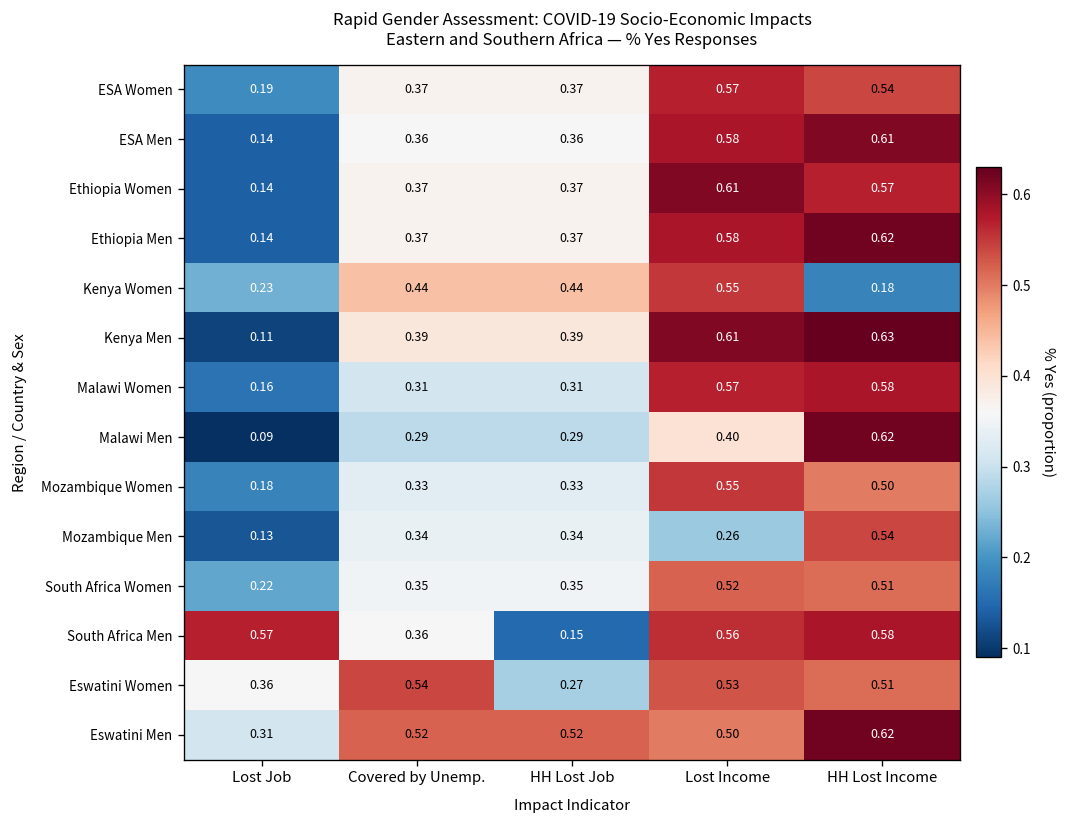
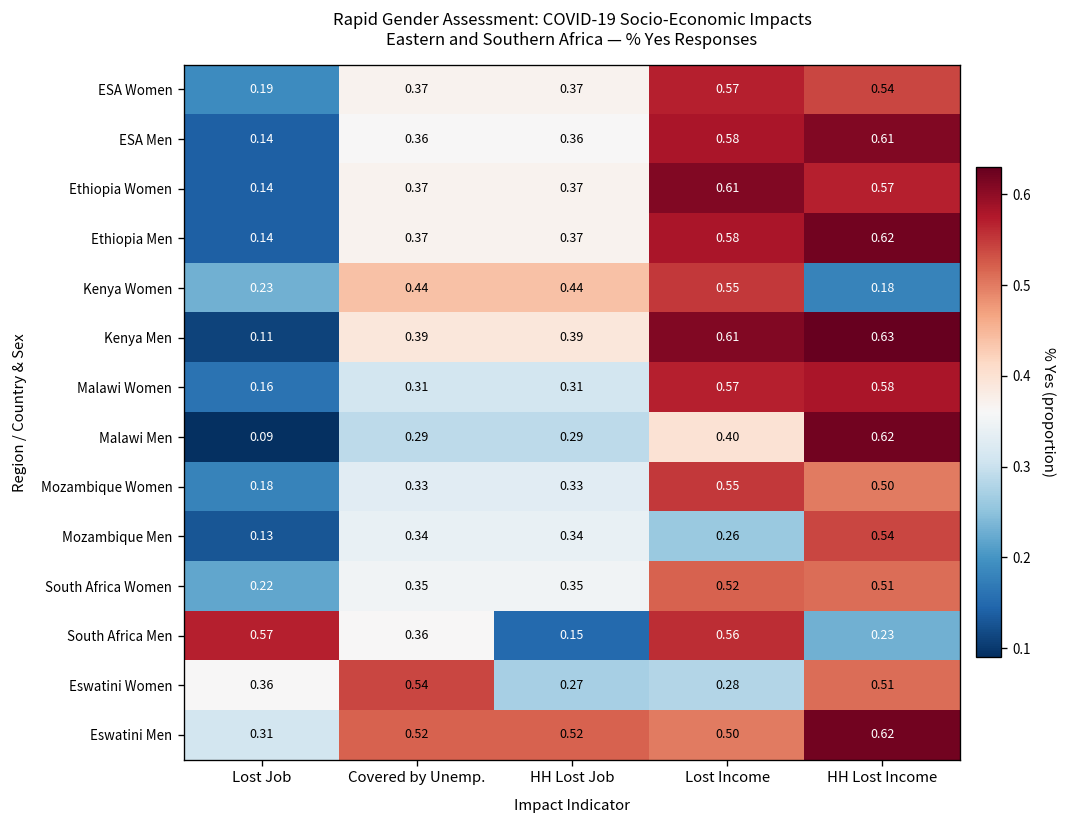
  {
    "ESA Women": {
      "Lost Job": 0.19,
      "Covered by Unemp.": 0.37,
      "HH Lost Job": 0.37,
      "Lost Income": 0.57,
      "HH Lost Income": 0.54
    },
    "ESA Men": {
      "Lost Job": 0.14,
      "Covered by Unemp.": 0.36,
      "HH Lost Job": 0.36,
      "Lost Income": 0.58,
      "HH Lost Income": 0.61
    },
    "Ethiopia Women": {
      "Lost Job": 0.14,
      "Covered by Unemp.": 0.37,
      "HH Lost Job": 0.37,
      "Lost Income": 0.61,
      "HH Lost Income": 0.57
    },
    "Ethiopia Men": {
      "Lost Job": 0.14,
      "Covered by Unemp.": 0.37,
      "HH Lost Job": 0.37,
      "Lost Income": 0.58,
      "HH Lost Income": 0.62
    },
    "Kenya Women": {
      "Lost Job": 0.23,
      "Covered by Unemp.": 0.44,
      "HH Lost Job": 0.44,
      "Lost Income": 0.55,
      "HH Lost Income": 0.18
    },
    "Kenya Men": {
      "Lost Job": 0.11,
      "Covered by Unemp.": 0.39,
      "HH Lost Job": 0.39,
      "Lost Income": 0.61,
      "HH Lost Income": 0.63
    },
    "Malawi Women": {
      "Lost Job": 0.16,
      "Covered by Unemp.": 0.31,
      "HH Lost Job": 0.31,
      "Lost Income": 0.57,
      "HH Lost Income": 0.58
    },
    "Malawi Men": {
      "Lost Job": 0.09,
      "Covered by Unemp.": 0.29,
      "HH Lost Job": 0.29,
      "Lost Income": 0.40,
      "HH Lost Income": 0.62
    },
    "Mozambique Women": {
      "Lost Job": 0.18,
      "Covered by Unemp.": 0.33,
      "HH Lost Job": 0.33,
      "Lost Income": 0.55,
      "HH Lost Income": 0.50
    },
    "Mozambique Men": {
      "Lost Job": 0.13,
      "Covered by Unemp.": 0.34,
      "HH Lost Job": 0.34,
      "Lost Income": 0.26,
      "HH Lost Income": 0.54
    },
    "South Africa Women": {
      "Lost Job": 0.22,
      "Covered by Unemp.": 0.35,
      "HH Lost Job": 0.35,
      "Lost Income": 0.52,
      "HH Lost Income": 0.51
    },
    "South Africa Men": {
      "Lost Job": 0.57,
      "Covered by Unemp.": 0.36,
      "HH Lost Job": 0.15,
      "Lost Income": 0.56,
-     "HH Lost Income": 0.58
+     "HH Lost Income": 0.23
    },
    "Eswatini Women": {
      "Lost Job": 0.36,
      "Covered by Unemp.": 0.54,
      "HH Lost Job": 0.27,
-     "Lost Income": 0.53,
+     "Lost Income": 0.28,
      "HH Lost Income": 0.51
    },
    "Eswatini Men": {
      "Lost Job": 0.31,
      "Covered by Unemp.": 0.52,
      "HH Lost Job": 0.52,
      "Lost Income": 0.50,
      "HH Lost Income": 0.62
    }
  }
